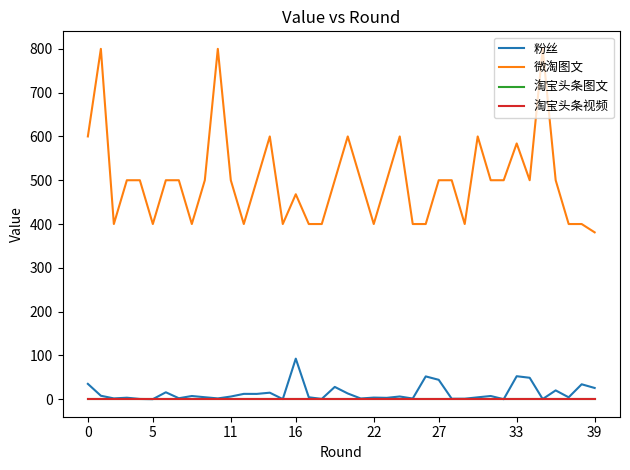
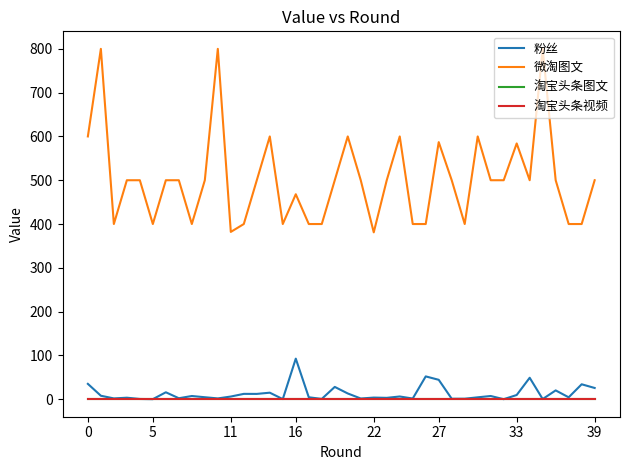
  {
    "粉丝": {
      "0": 40,
      "11": 10,
      "16": 90,
      "27": 40,
-     "33": 50,
+     "33": 10,
      "39": 30
    },
    "微淘图文": {
      "0": 600,
      "5": 400,
-     "11": 500,
+     "11": 380,
      "16": 470,
-     "22": 400,
-     "27": 500,
+     "22": 380,
+     "27": 590,
      "33": 580,
-     "39": 380
+     "39": 500
    },
    "淘宝头条视频": {
      "0": 0,
      "11": 0,
      "16": 0,
      "27": 0,
      "33": 0,
      "39": 0
    }
  }
